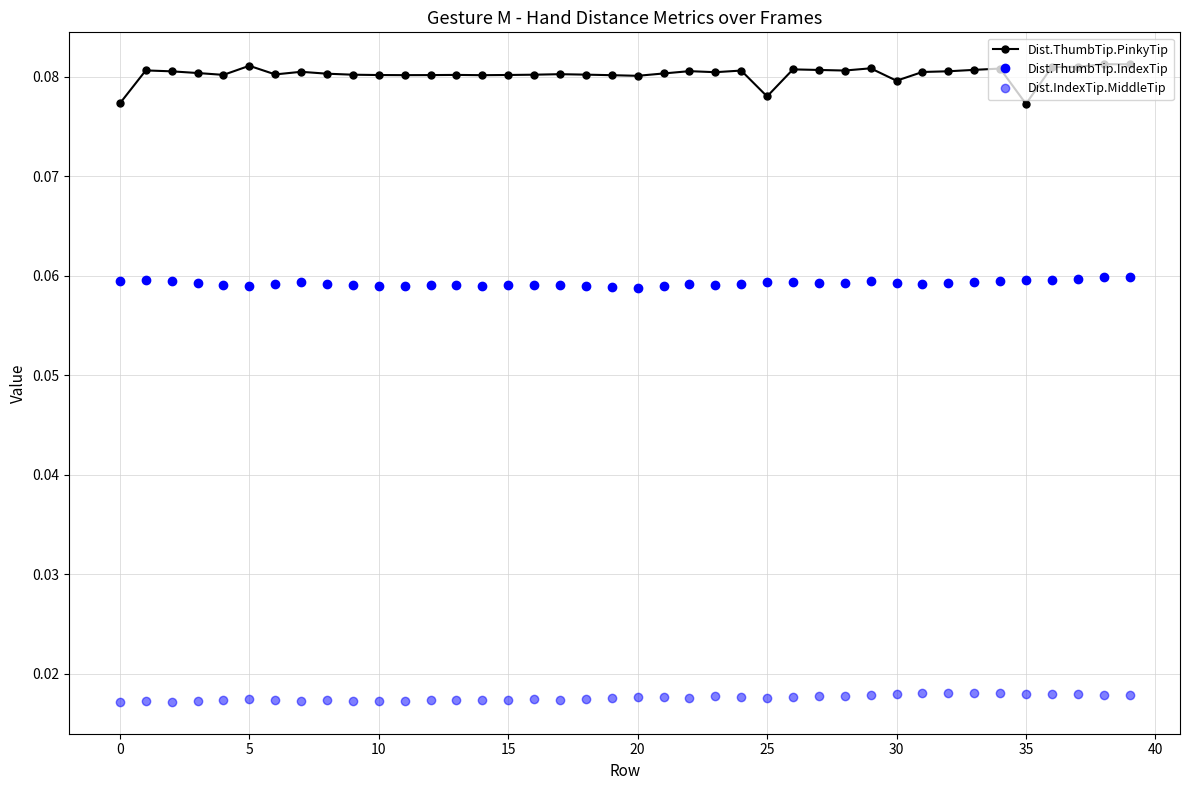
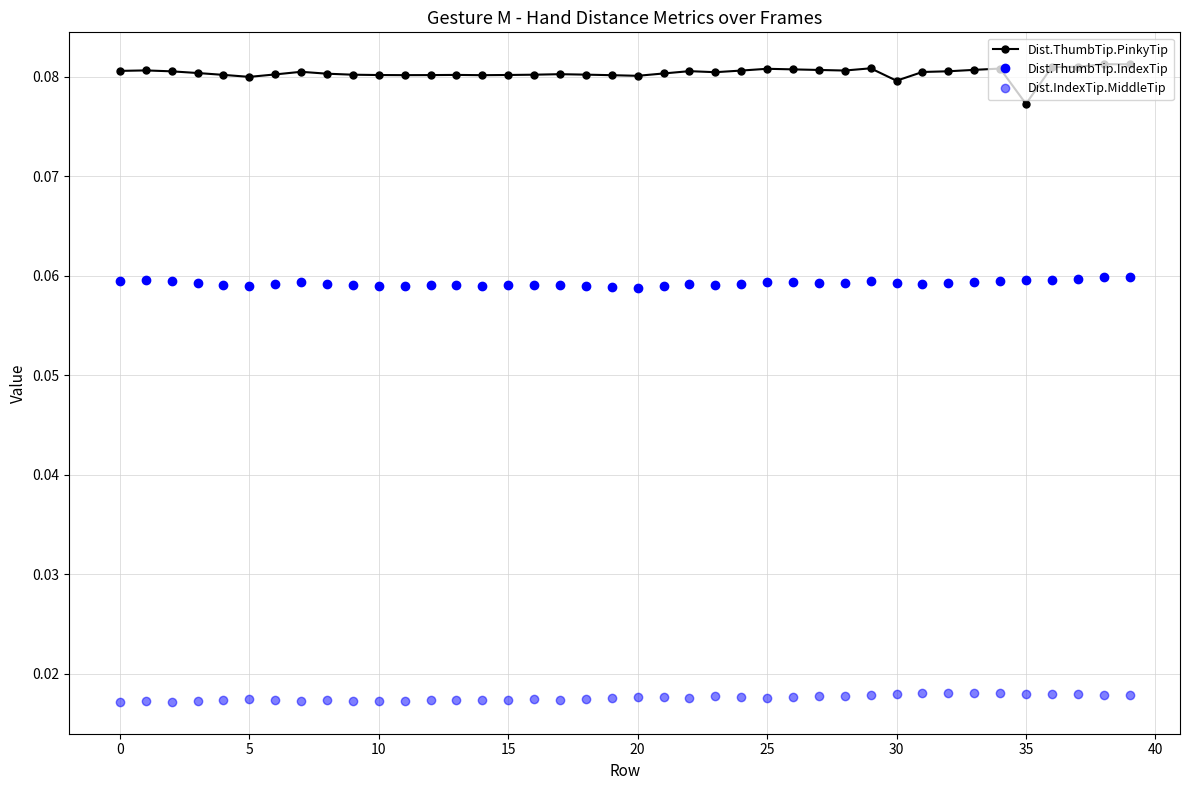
  {
    "Dist.ThumbTip.PinkyTip": {
-     "0": 0.077,
-     "5": 0.081,
+     "0": 0.081,
+     "5": 0.080,
      "10": 0.080,
      "15": 0.080,
      "20": 0.080,
-     "25": 0.078,
+     "25": 0.081,
      "30": 0.080,
      "35": 0.077
    }
  }
